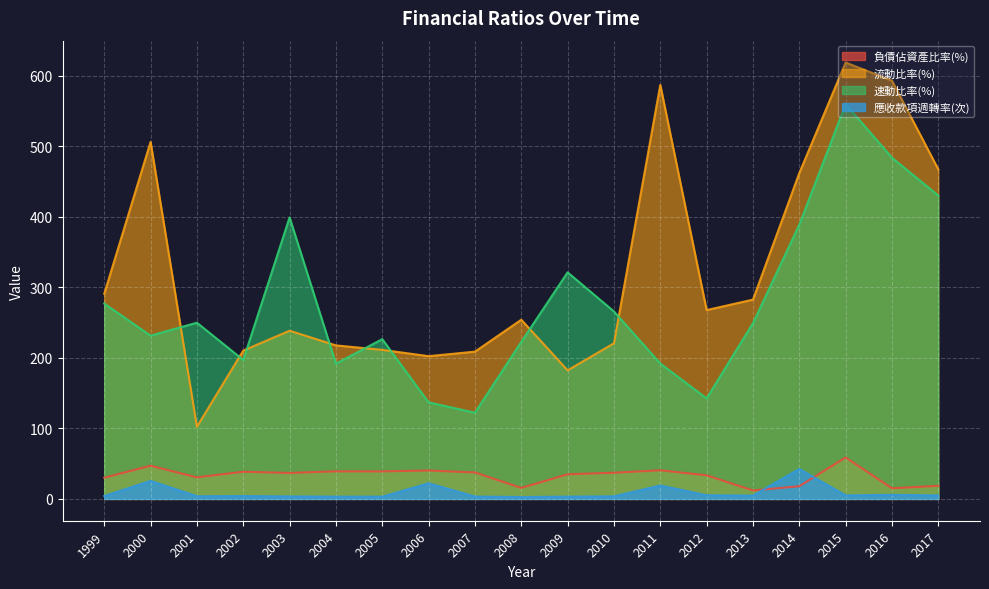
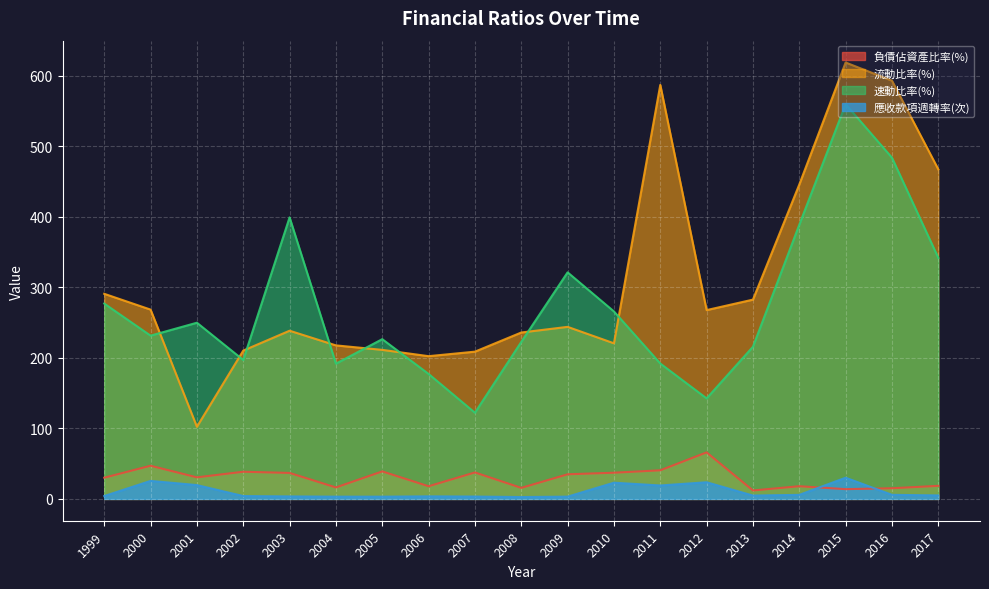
  {
    "負債佔資產比率(%)": {
      "1999": 30,
      "2000": 50,
      "2001": 30,
      "2002": 40,
      "2003": 40,
-     "2004": 40,
+     "2004": 20,
      "2005": 40,
-     "2006": 40,
+     "2006": 20,
      "2007": 40,
      "2008": 20,
      "2009": 30,
      "2010": 40,
      "2011": 40,
-     "2012": 30,
+     "2012": 70,
      "2013": 10,
      "2014": 20,
-     "2015": 60,
+     "2015": 10,
      "2016": 20,
      "2017": 20
    },
    "流動比率(%)": {
      "1999": 290,
-     "2000": 510,
+     "2000": 270,
      "2001": 100,
      "2002": 210,
      "2003": 240,
      "2004": 220,
      "2005": 210,
      "2006": 200,
      "2007": 210,
-     "2008": 250,
-     "2009": 180,
+     "2008": 240,
+     "2009": 240,
      "2010": 220,
      "2011": 590,
      "2012": 270,
      "2013": 280,
-     "2014": 460,
+     "2014": 450,
      "2017": 470
    },
    "速動比率(%)": {
      "1999": 280,
      "2000": 230,
      "2001": 250,
      "2002": 200,
      "2003": 400,
      "2004": 190,
      "2005": 230,
-     "2006": 140,
+     "2006": 180,
      "2007": 120,
      "2008": 220,
      "2009": 320,
      "2010": 270,
      "2011": 190,
      "2012": 140,
-     "2013": 250,
+     "2013": 220,
      "2014": 390,
      "2016": 480,
-     "2017": 430
+     "2017": 340
    },
    "應收款項週轉率(次)": {
      "1999": 0,
      "2000": 30,
-     "2001": 0,
+     "2001": 20,
      "2002": 0,
      "2003": 0,
      "2004": 0,
      "2005": 0,
-     "2006": 20,
+     "2006": 0,
      "2007": 0,
      "2008": 0,
      "2009": 0,
-     "2010": 0,
+     "2010": 20,
      "2011": 20,
-     "2012": 10,
+     "2012": 20,
      "2013": 0,
-     "2014": 40,
-     "2015": 0,
+     "2014": 10,
+     "2015": 30,
      "2016": 10,
      "2017": 0
    }
  }
